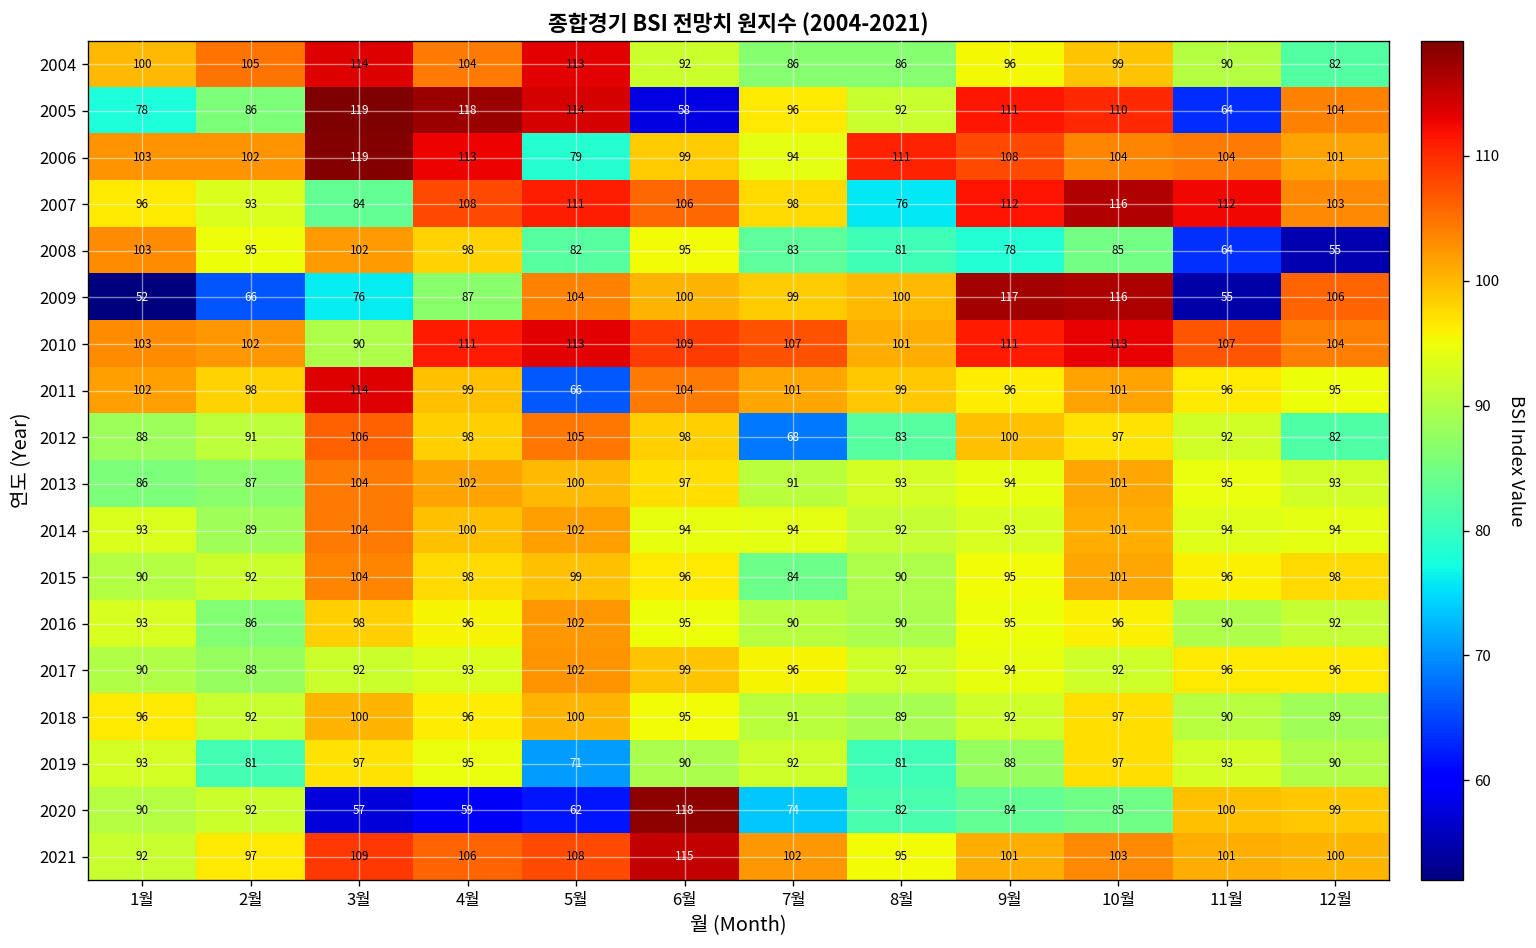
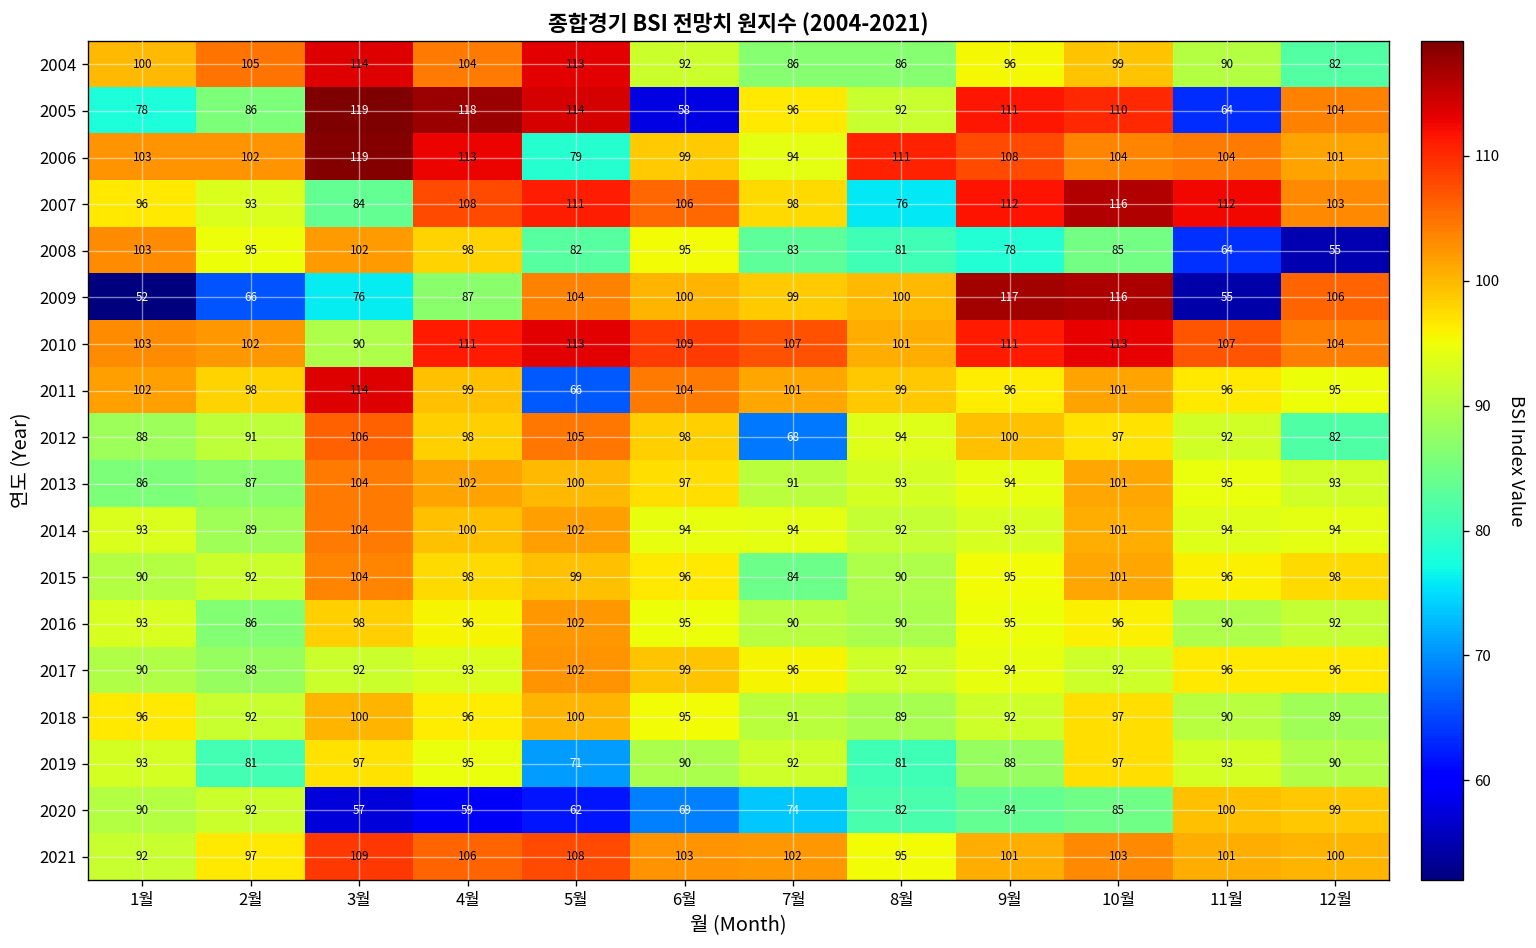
  {
    "2012": {
      "1월": 88,
      "2월": 91,
      "3월": 106,
      "4월": 98,
      "5월": 105,
      "6월": 98,
      "7월": 68,
-     "8월": 83,
+     "8월": 94,
      "9월": 100,
      "10월": 97,
      "11월": 92,
      "12월": 82
    },
    "2020": {
      "1월": 90,
      "2월": 92,
      "3월": 57,
      "4월": 59,
      "5월": 62,
-     "6월": 118,
+     "6월": 69,
      "7월": 74,
      "8월": 82,
      "9월": 84,
      "10월": 85,
      "11월": 100,
      "12월": 99
    },
    "2021": {
      "1월": 92,
      "2월": 97,
      "3월": 109,
      "4월": 106,
      "5월": 108,
-     "6월": 115,
+     "6월": 103,
      "7월": 102,
      "8월": 95,
      "9월": 101,
      "10월": 103,
      "11월": 101,
      "12월": 100
    }
  }
